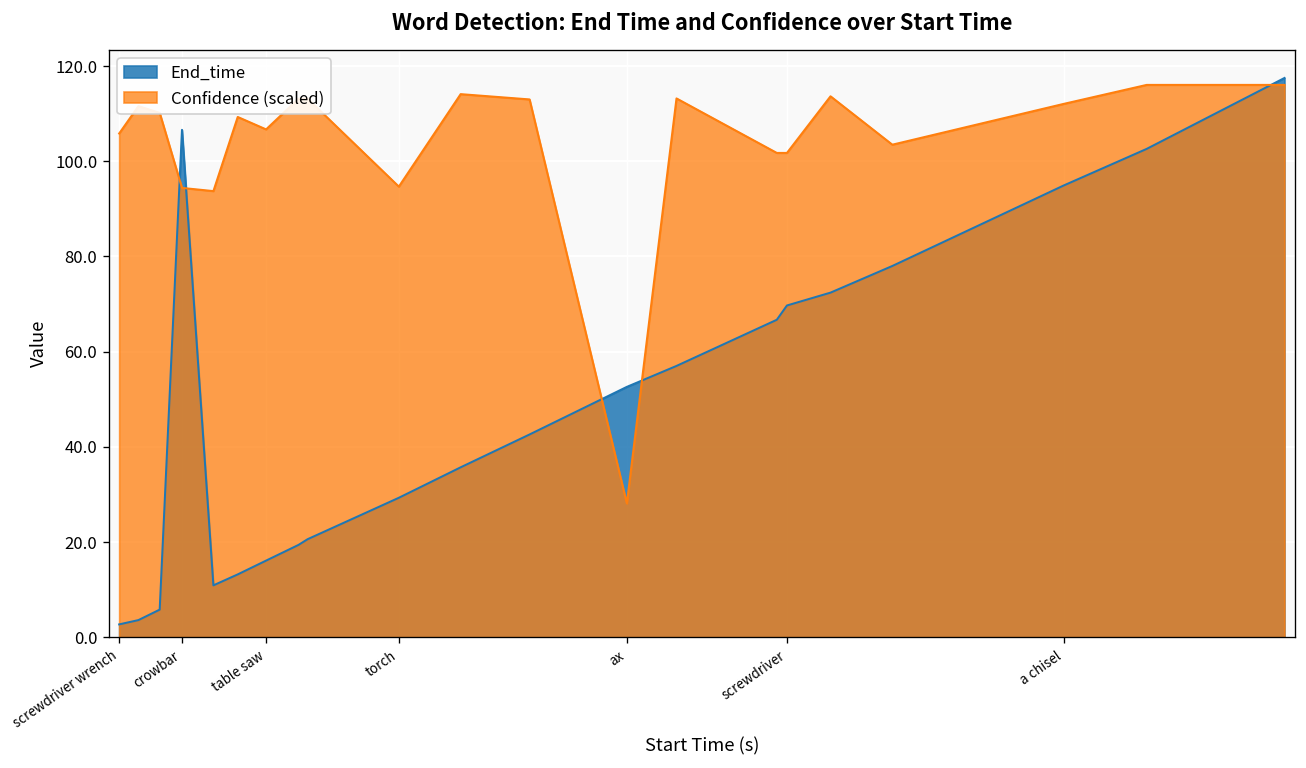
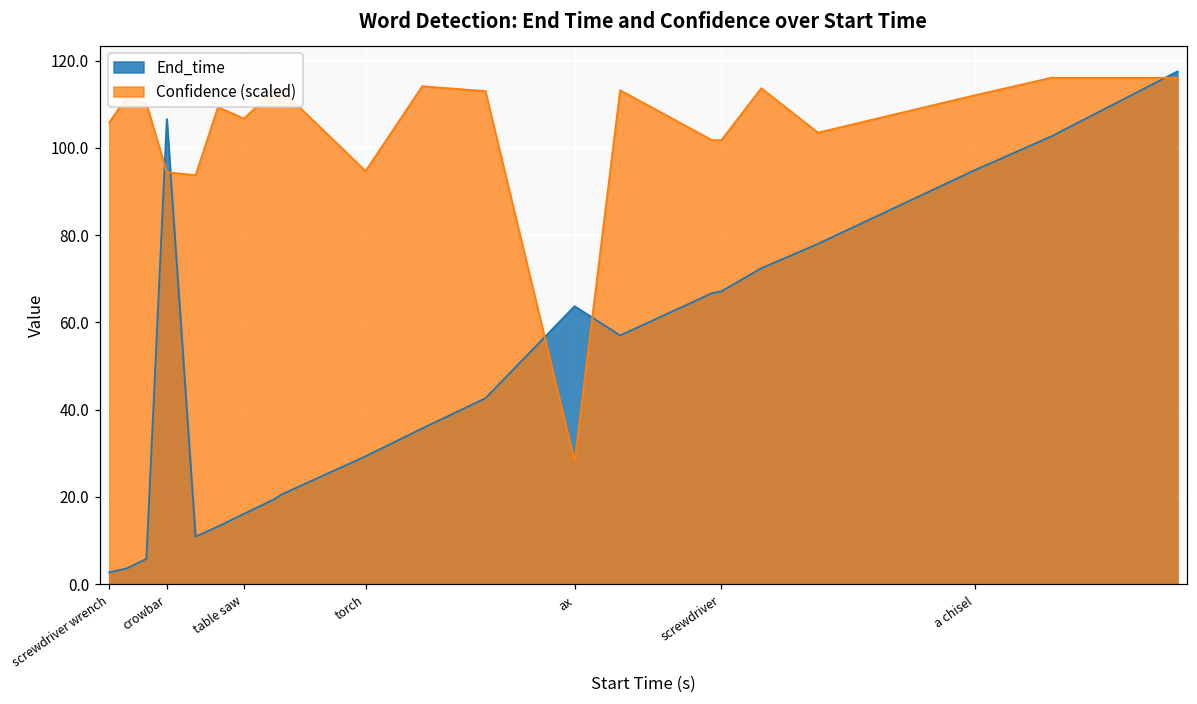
  {
    "End_time": {
      "screwdriver wrench": 3,
      "crowbar": 107,
      "table saw": 16,
      "torch": 29,
-     "ax": 53,
-     "screwdriver": 70,
+     "ax": 64,
+     "screwdriver": 67,
      "a chisel": 95
    },
    "Confidence (scaled)": {
      "screwdriver wrench": 106,
      "crowbar": 94,
      "table saw": 107,
      "torch": 95,
      "ax": 28,
      "screwdriver": 102,
      "a chisel": 112
    }
  }
